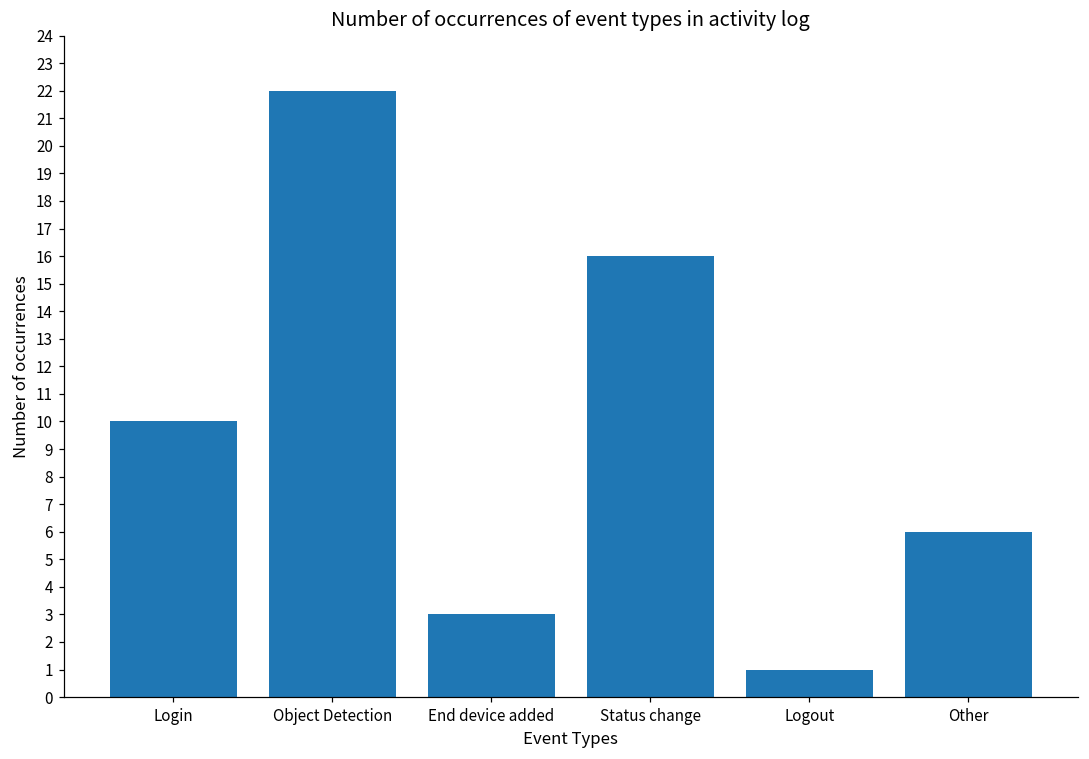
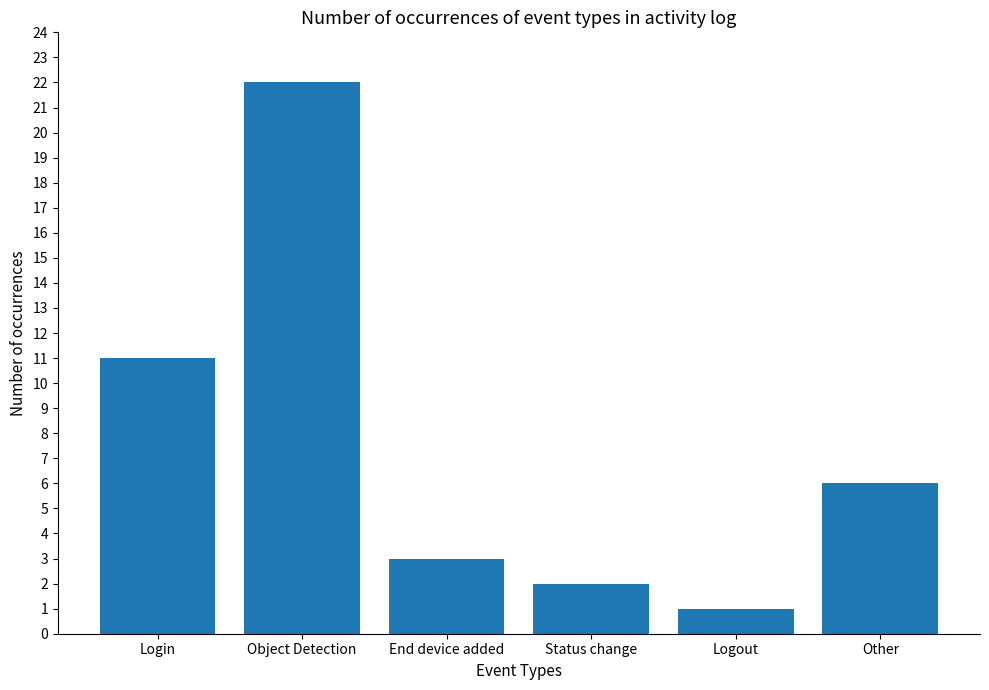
  {
-   "Login": 10,
+   "Login": 11,
    "Object Detection": 22,
    "End device added": 3,
-   "Status change": 16,
+   "Status change": 2,
    "Logout": 1,
    "Other": 6
  }
